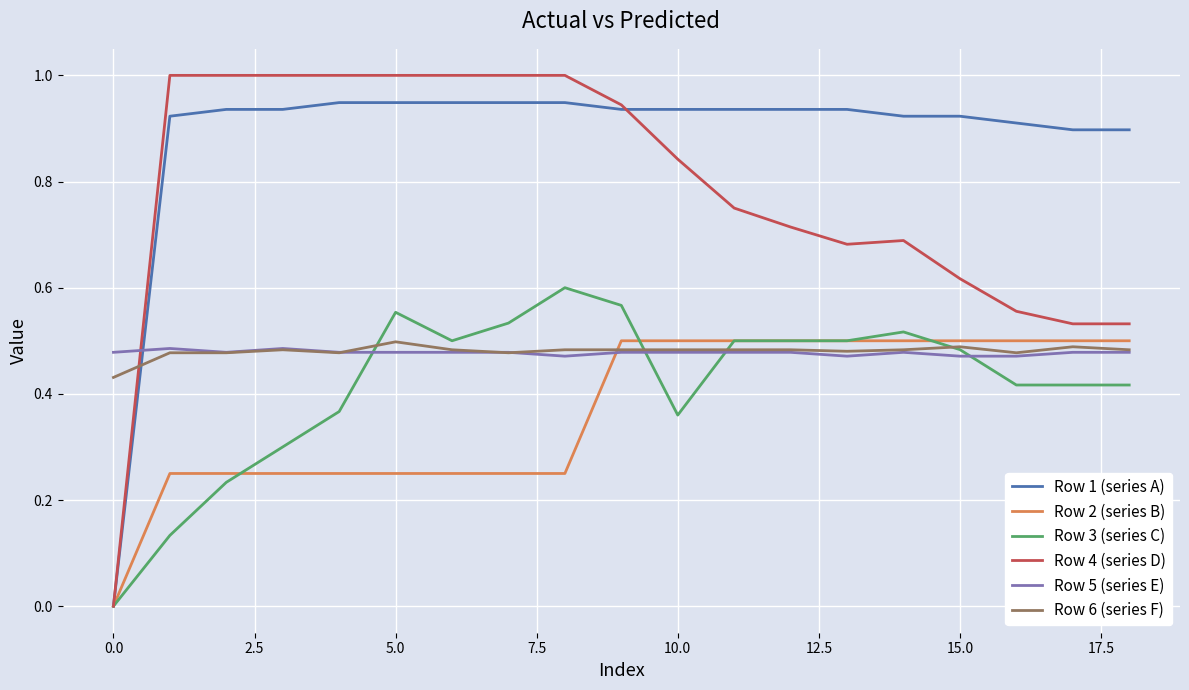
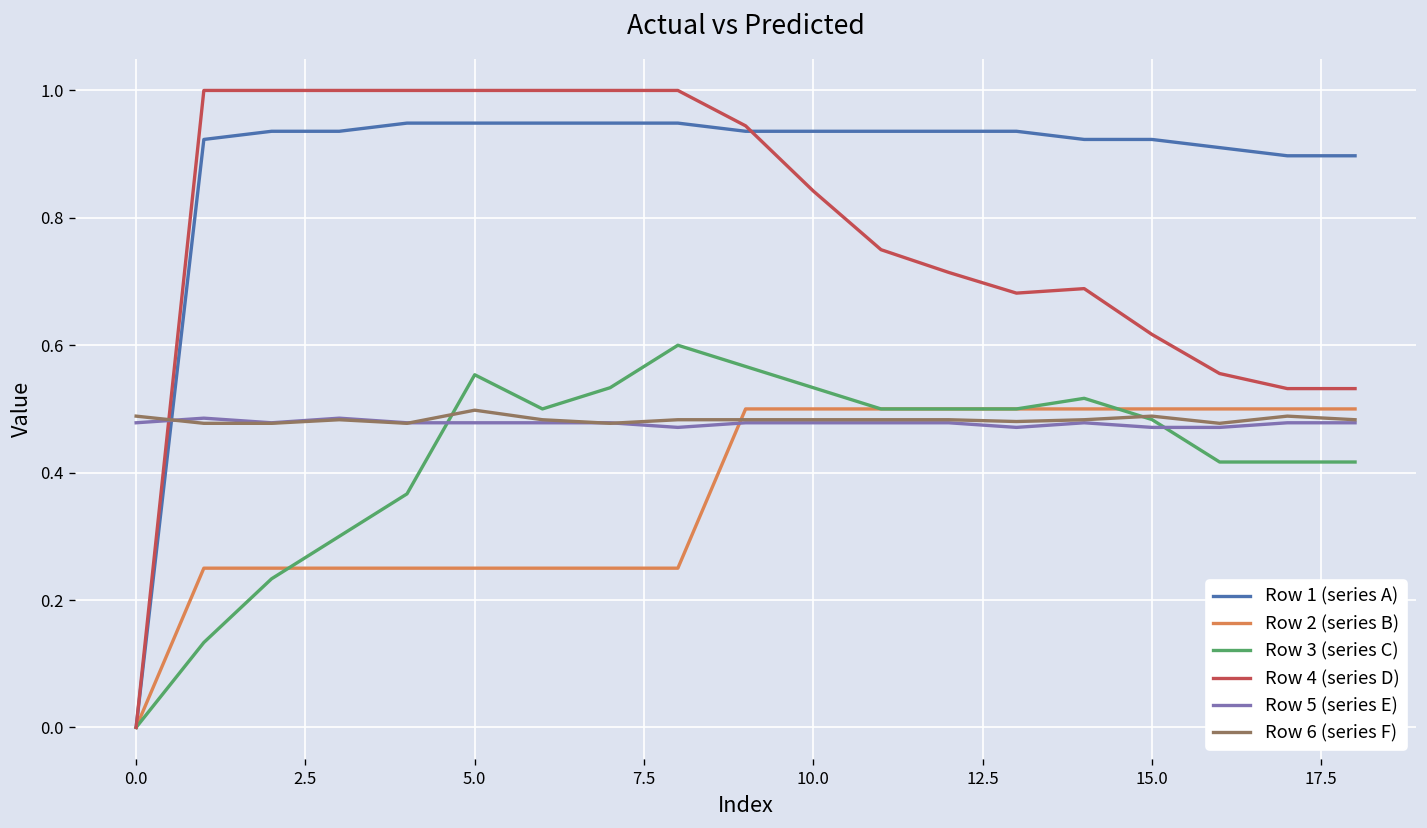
  {
    "Row 3 (series C)": {
      "5.0": 0.55,
-     "10.0": 0.36,
+     "10.0": 0.53,
      "15.0": 0.48
    },
    "Row 6 (series F)": {
-     "0.0": 0.43,
+     "0.0": 0.49,
      "5.0": 0.50,
      "15.0": 0.49
    }
  }
